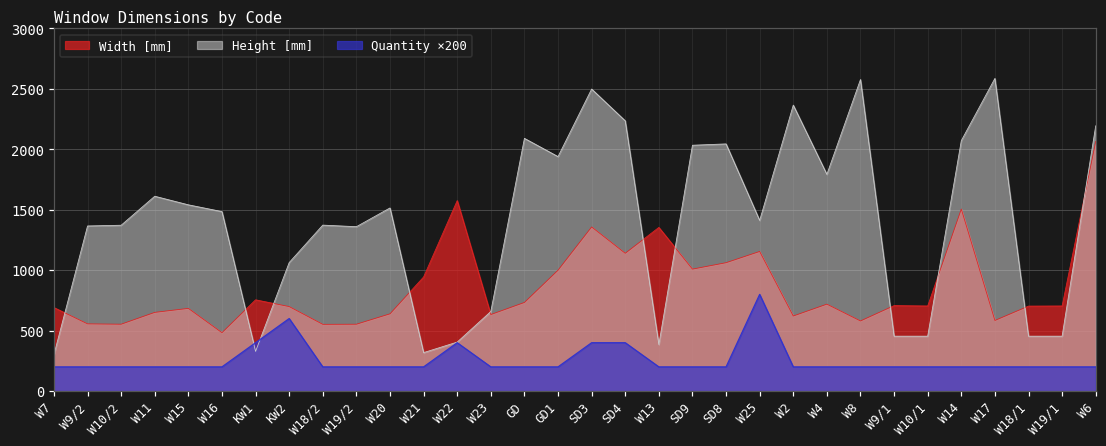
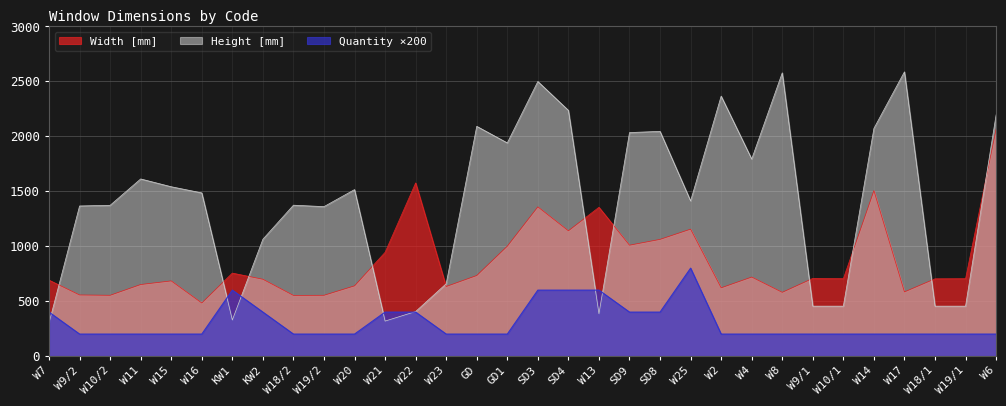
  {
    "Width [mm]": {
      "W7": 690,
      "W9/2": 560,
      "W10/2": 550,
      "W11": 650,
      "W15": 680,
      "W16": 480,
      "KW1": 760,
      "KW2": 700,
      "W18/2": 550,
      "W19/2": 550,
      "W20": 640,
      "W21": 940,
      "W22": 1580,
      "W23": 630,
      "GD": 730,
      "GD1": 1000,
      "SD3": 1360,
      "SD4": 1140,
      "W13": 1350,
      "SD9": 1010,
      "SD8": 1060,
      "W25": 1160,
      "W2": 620,
      "W4": 720,
      "W8": 580,
      "W9/1": 710,
      "W10/1": 700,
      "W14": 1510,
      "W17": 580,
      "W18/1": 700,
      "W19/1": 700,
      "W6": 2070
    },
    "Height [mm]": {
      "W7": 300,
      "W9/2": 1370,
      "W10/2": 1370,
      "W11": 1610,
      "W15": 1540,
      "W16": 1490,
      "KW1": 330,
      "KW2": 1060,
      "W18/2": 1370,
      "W19/2": 1360,
      "W20": 1520,
      "W21": 320,
      "W23": 660,
      "GD": 2090,
      "GD1": 1940,
      "SD3": 2500,
      "SD4": 2240,
      "W13": 390,
      "SD9": 2030,
      "SD8": 2050,
      "W25": 1410,
      "W2": 2370,
      "W4": 1790,
      "W8": 2580,
      "W9/1": 450,
      "W10/1": 450,
      "W14": 2070,
      "W17": 2590,
      "W18/1": 450,
      "W19/1": 450,
      "W6": 2200
    },
    "Quantity ×200": {
-     "W7": 200,
+     "W7": 400,
      "W9/2": 200,
      "W10/2": 200,
      "W11": 200,
      "W15": 200,
      "W16": 200,
-     "KW1": 400,
-     "KW2": 600,
+     "KW1": 600,
+     "KW2": 400,
      "W18/2": 200,
      "W19/2": 200,
      "W20": 200,
-     "W21": 200,
+     "W21": 400,
      "W23": 200,
      "GD": 200,
      "GD1": 200,
-     "SD3": 400,
-     "SD4": 400,
-     "W13": 200,
-     "SD9": 200,
-     "SD8": 200,
+     "SD3": 600,
+     "SD4": 600,
+     "W13": 600,
+     "SD9": 400,
+     "SD8": 400,
      "W25": 800,
      "W2": 200,
      "W4": 200,
      "W8": 200,
      "W9/1": 200,
      "W10/1": 200,
      "W14": 200,
      "W17": 200,
      "W18/1": 200,
      "W19/1": 200,
      "W6": 200
    }
  }
